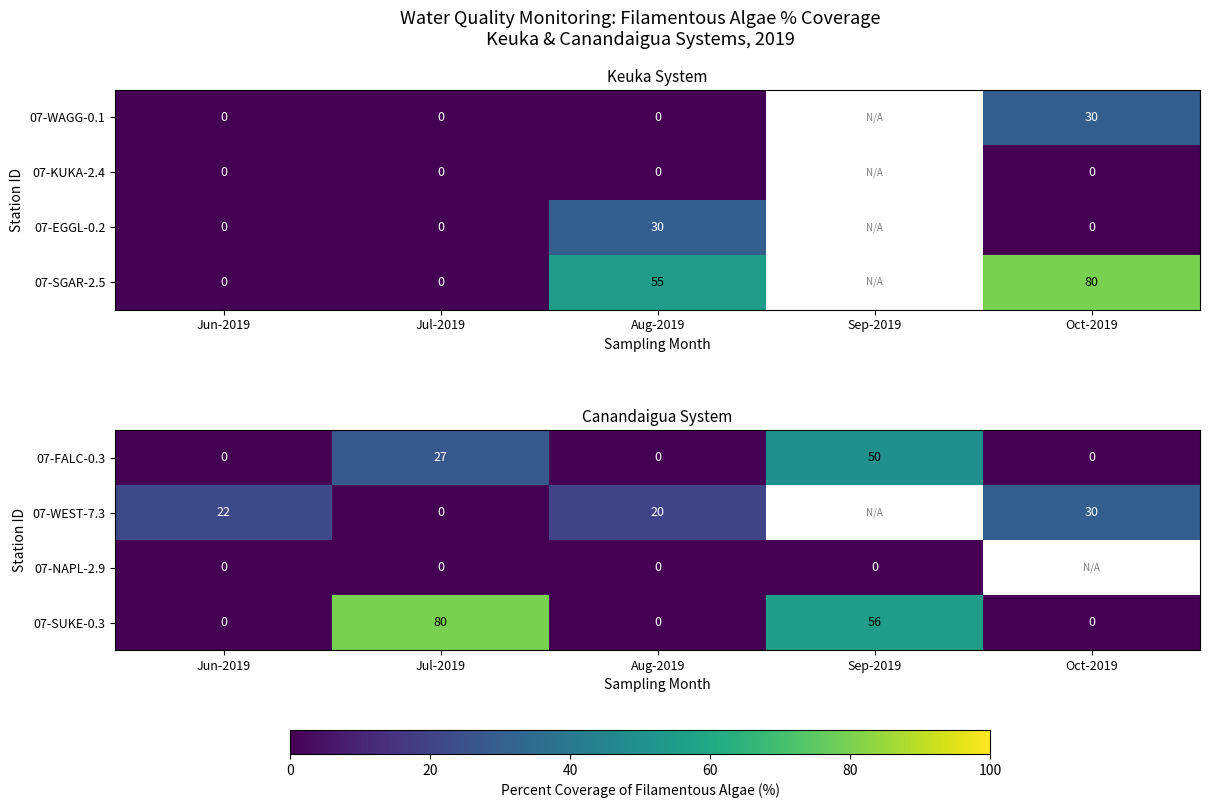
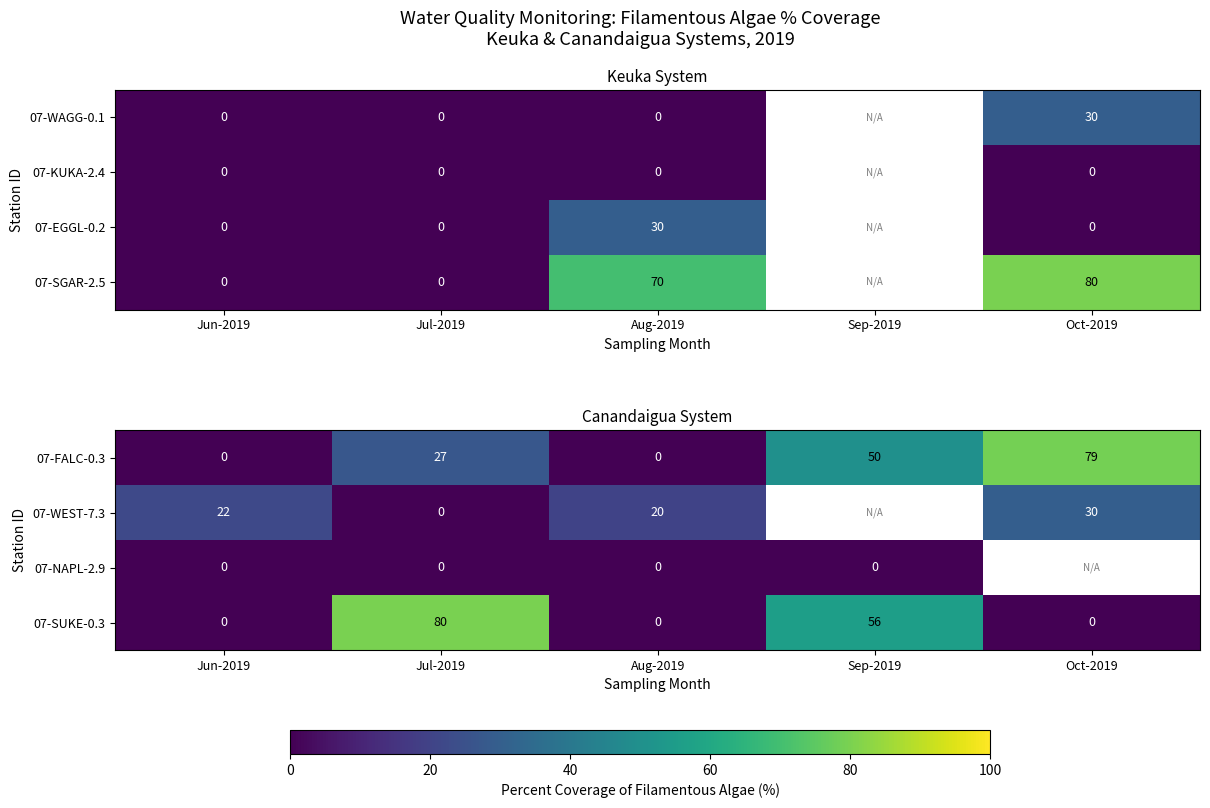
  {
    "Keuka System": {
      "07-WAGG-0.1": {
        "Jun-2019": 0,
        "Jul-2019": 0,
        "Aug-2019": 0,
        "Oct-2019": 30
      },
      "07-KUKA-2.4": {
        "Jun-2019": 0,
        "Jul-2019": 0,
        "Aug-2019": 0,
        "Oct-2019": 0
      },
      "07-EGGL-0.2": {
        "Jun-2019": 0,
        "Jul-2019": 0,
        "Aug-2019": 30,
        "Oct-2019": 0
      },
      "07-SGAR-2.5": {
        "Jun-2019": 0,
        "Jul-2019": 0,
-       "Aug-2019": 55,
+       "Aug-2019": 70,
        "Oct-2019": 80
      }
    },
    "Canandaigua System": {
      "07-FALC-0.3": {
        "Jun-2019": 0,
        "Jul-2019": 27,
        "Aug-2019": 0,
        "Sep-2019": 50,
-       "Oct-2019": 0
+       "Oct-2019": 79
      },
      "07-WEST-7.3": {
        "Jun-2019": 22,
        "Jul-2019": 0,
        "Aug-2019": 20,
        "Oct-2019": 30
      },
      "07-NAPL-2.9": {
        "Jun-2019": 0,
        "Jul-2019": 0,
        "Aug-2019": 0,
        "Sep-2019": 0
      },
      "07-SUKE-0.3": {
        "Jun-2019": 0,
        "Jul-2019": 80,
        "Aug-2019": 0,
        "Sep-2019": 56,
        "Oct-2019": 0
      }
    }
  }
